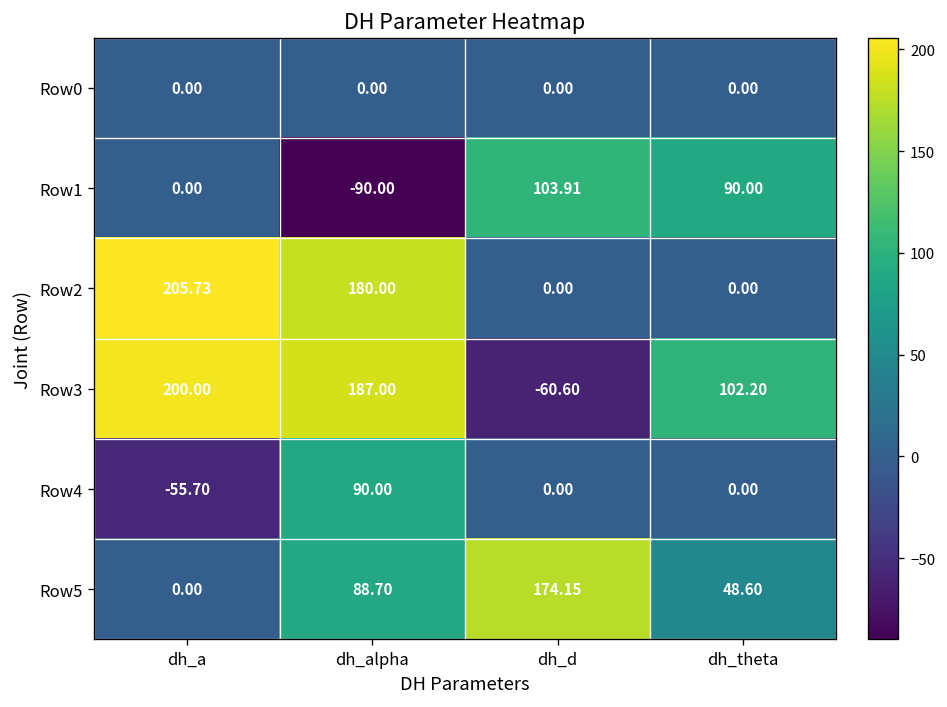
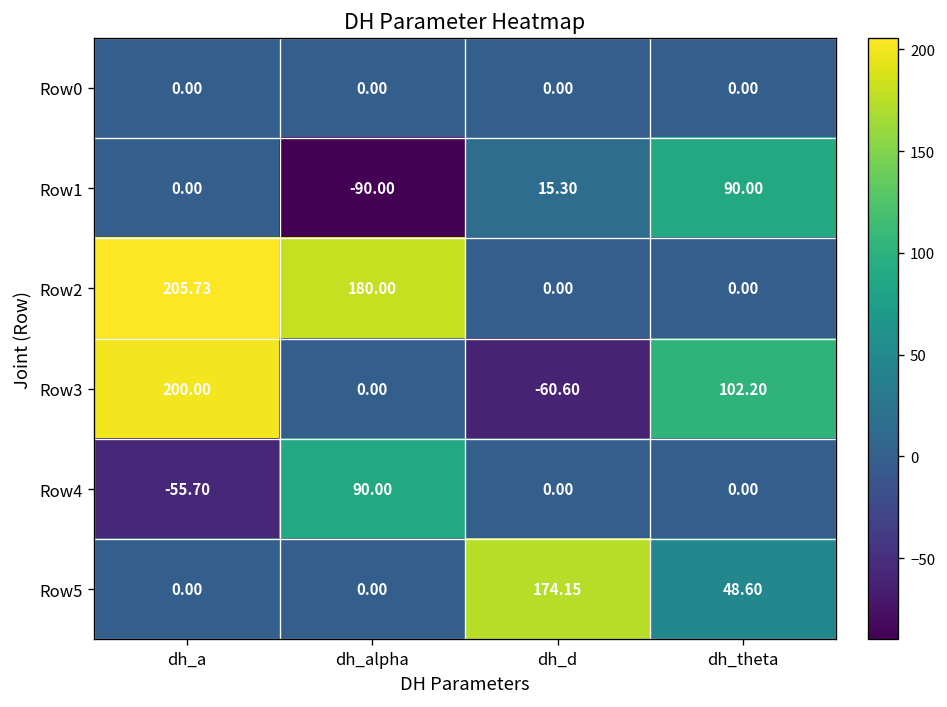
  {
    "Row0": {
      "dh_a": 0.00,
      "dh_alpha": 0.00,
      "dh_d": 0.00,
      "dh_theta": 0.00
    },
    "Row1": {
      "dh_a": 0.00,
      "dh_alpha": -90.00,
-     "dh_d": 103.91,
+     "dh_d": 15.30,
      "dh_theta": 90.00
    },
    "Row2": {
      "dh_a": 205.73,
      "dh_alpha": 180.00,
      "dh_d": 0.00,
      "dh_theta": 0.00
    },
    "Row3": {
      "dh_a": 200.00,
-     "dh_alpha": 187.00,
+     "dh_alpha": 0.00,
      "dh_d": -60.60,
      "dh_theta": 102.20
    },
    "Row4": {
      "dh_a": -55.70,
      "dh_alpha": 90.00,
      "dh_d": 0.00,
      "dh_theta": 0.00
    },
    "Row5": {
      "dh_a": 0.00,
-     "dh_alpha": 88.70,
+     "dh_alpha": 0.00,
      "dh_d": 174.15,
      "dh_theta": 48.60
    }
  }
